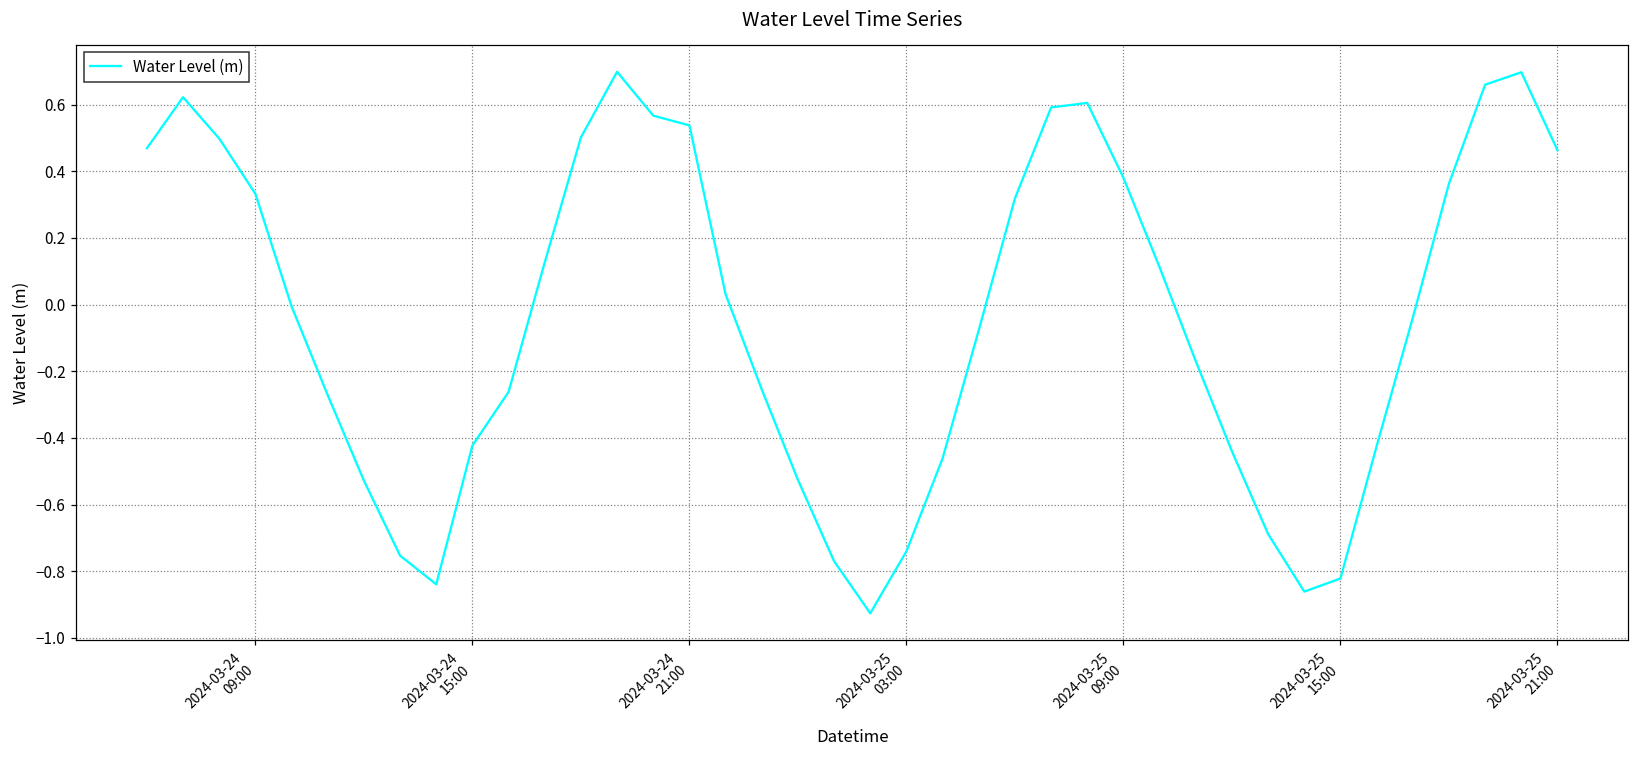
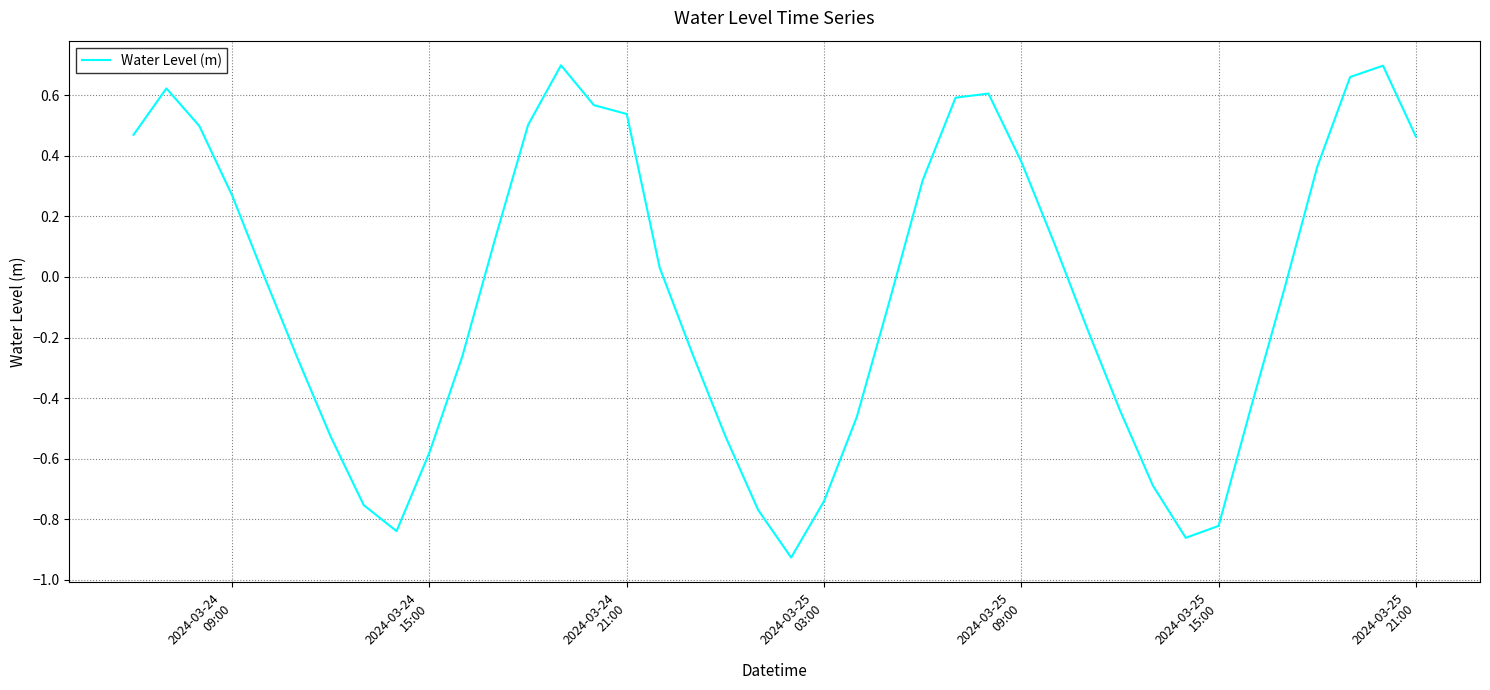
  {
-   "2024-03-24 09:00": 0.33,
-   "2024-03-24 15:00": -0.42,
+   "2024-03-24 09:00": 0.27,
+   "2024-03-24 15:00": -0.58,
    "2024-03-24 21:00": 0.54,
    "2024-03-25 03:00": -0.74,
    "2024-03-25 09:00": 0.38,
    "2024-03-25 15:00": -0.82,
    "2024-03-25 21:00": 0.46
  }
